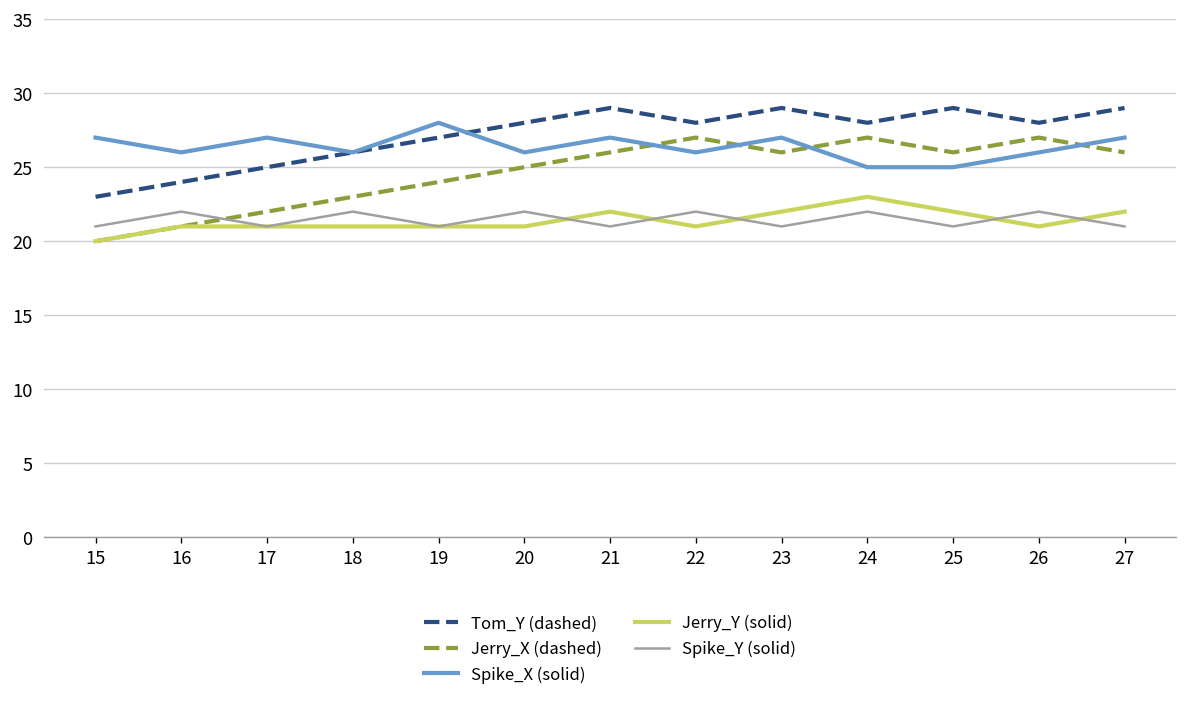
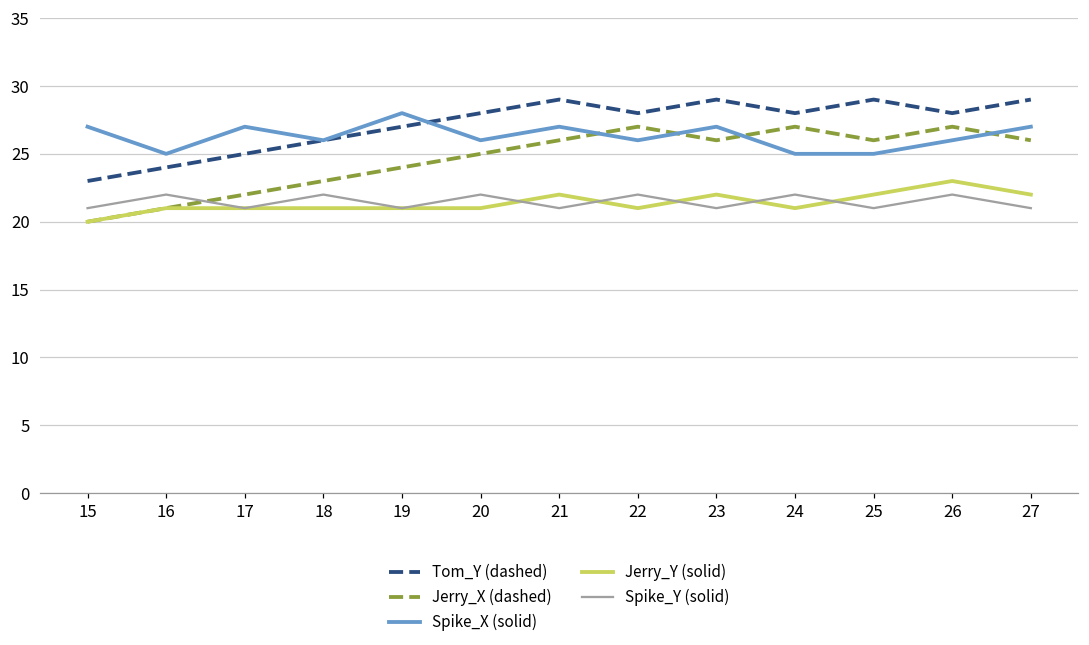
  {
    "Tom_Y (dashed)": {
      "15": 23,
      "16": 24,
      "17": 25,
      "19": 27,
      "20": 28,
      "21": 29,
      "22": 28,
      "23": 29,
      "24": 28,
      "25": 29,
      "26": 28,
      "27": 29
    },
    "Jerry_X (dashed)": {
      "17": 22,
      "18": 23,
      "19": 24,
      "20": 25,
      "21": 26,
      "22": 27,
      "23": 26,
      "24": 27,
      "25": 26,
      "26": 27,
      "27": 26
    },
    "Spike_X (solid)": {
      "15": 27,
-     "16": 26,
+     "16": 25,
      "17": 27,
      "19": 28,
      "20": 26,
      "21": 27,
      "22": 26,
      "23": 27,
      "24": 25,
      "25": 25,
      "26": 26,
      "27": 27
    },
    "Jerry_Y (solid)": {
      "18": 21,
      "20": 21,
      "21": 22,
      "22": 21,
      "23": 22,
-     "24": 23,
+     "24": 21,
      "25": 22,
-     "26": 21,
+     "26": 23,
      "27": 22
    },
    "Spike_Y (solid)": {
      "15": 21,
      "16": 22,
      "18": 22,
      "20": 22,
      "21": 21,
      "22": 22,
      "23": 21,
      "24": 22,
      "25": 21,
      "26": 22,
      "27": 21
    }
  }
